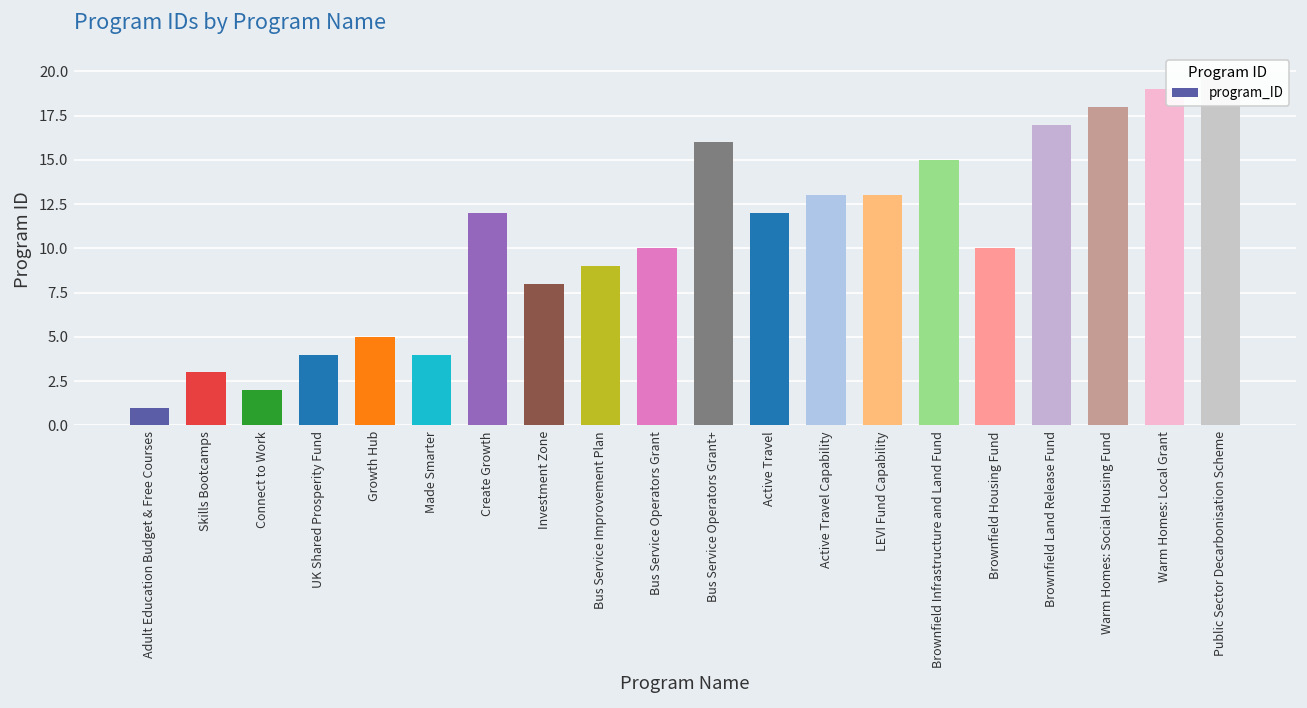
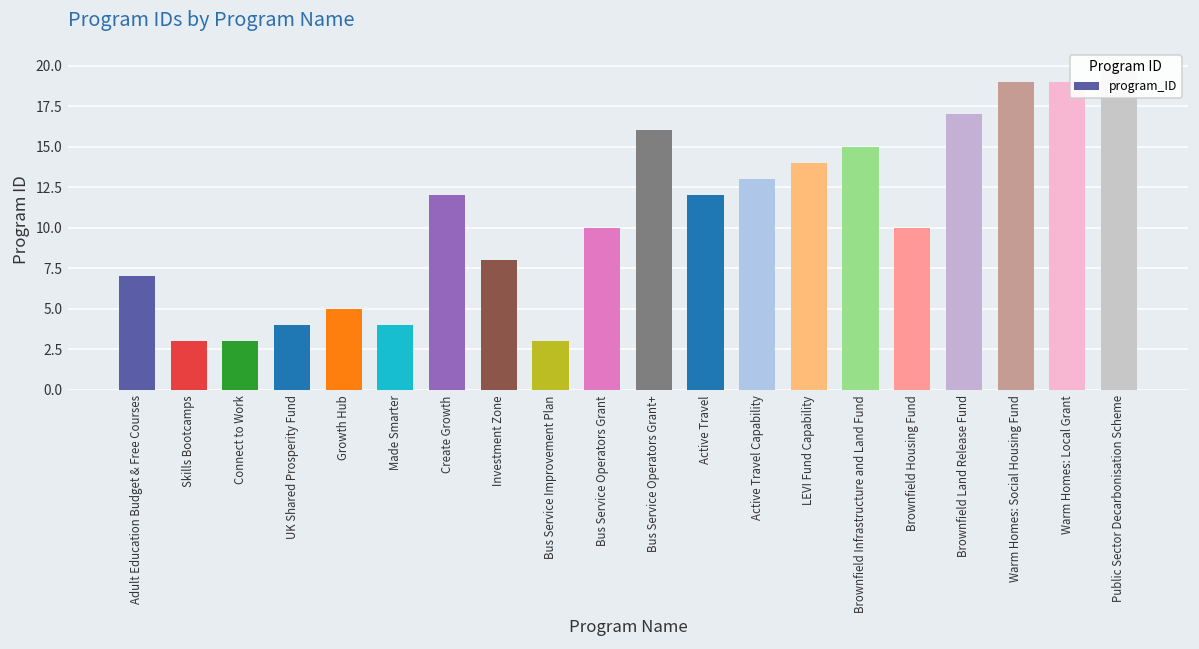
  {
-   "Adult Education Budget & Free Courses": 1,
+   "Adult Education Budget & Free Courses": 7,
    "Skills Bootcamps": 3,
-   "Connect to Work": 2,
+   "Connect to Work": 3,
    "UK Shared Prosperity Fund": 4,
    "Growth Hub": 5,
    "Made Smarter": 4,
    "Create Growth": 12,
    "Investment Zone": 8,
-   "Bus Service Improvement Plan": 9,
+   "Bus Service Improvement Plan": 3,
    "Bus Service Operators Grant": 10,
    "Bus Service Operators Grant+": 16,
    "Active Travel": 12,
    "Active Travel Capability": 13,
-   "LEVI Fund Capability": 13,
+   "LEVI Fund Capability": 14,
    "Brownfield Infrastructure and Land Fund": 15,
    "Brownfield Housing Fund": 10,
    "Brownfield Land Release Fund": 17,
-   "Warm Homes: Social Housing Fund": 18,
+   "Warm Homes: Social Housing Fund": 19,
    "Warm Homes: Local Grant": 19
  }
